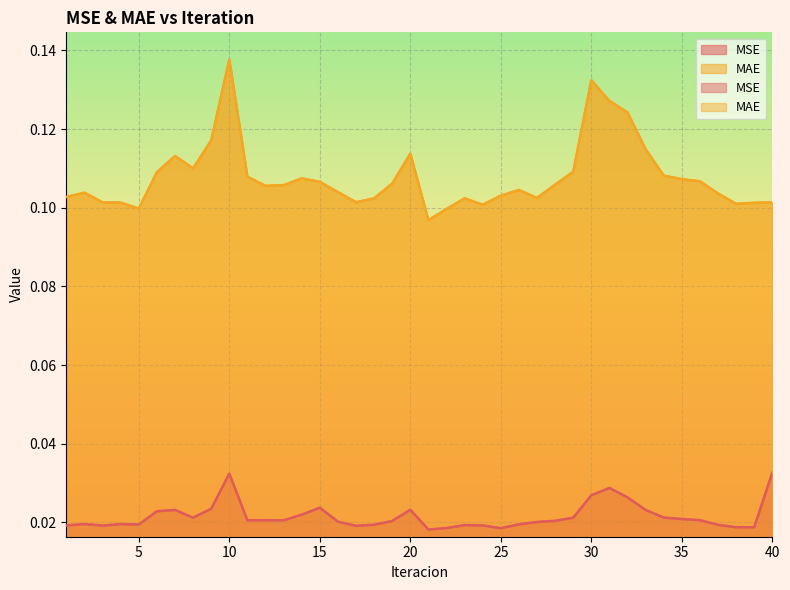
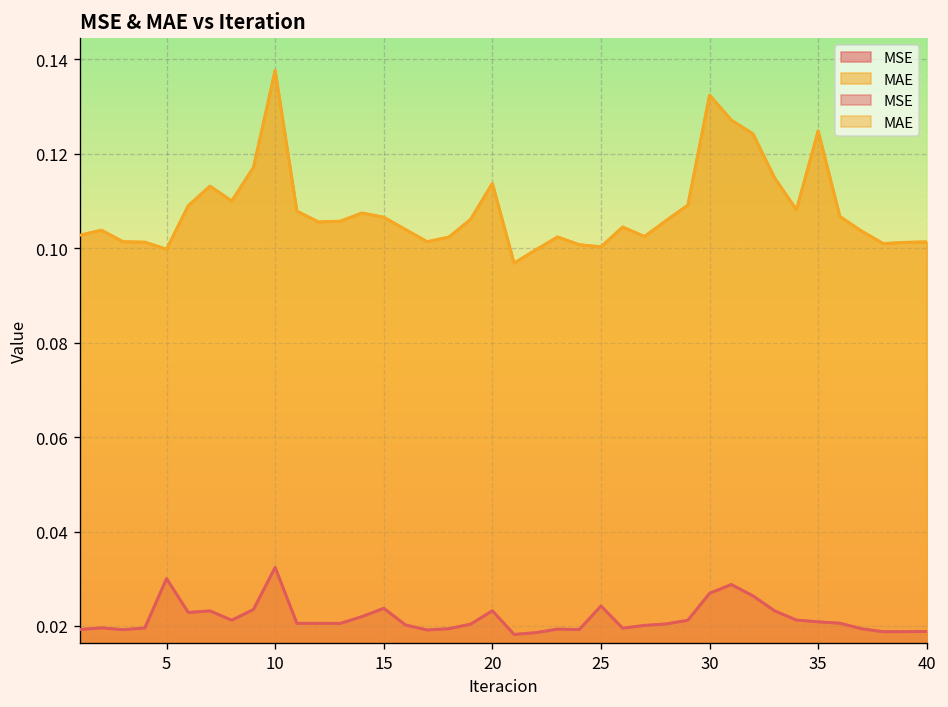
  {
    "MSE": {
-     "5": 0.019,
+     "5": 0.030,
      "10": 0.032,
      "15": 0.024,
      "20": 0.023,
-     "25": 0.019,
+     "25": 0.024,
      "30": 0.027,
      "35": 0.021,
-     "40": 0.033
+     "40": 0.019
    },
    "MAE": {
      "5": 0.100,
      "10": 0.138,
      "15": 0.107,
      "20": 0.114,
-     "25": 0.103,
+     "25": 0.100,
      "30": 0.132,
-     "35": 0.107,
+     "35": 0.125,
      "40": 0.101
    }
  }
